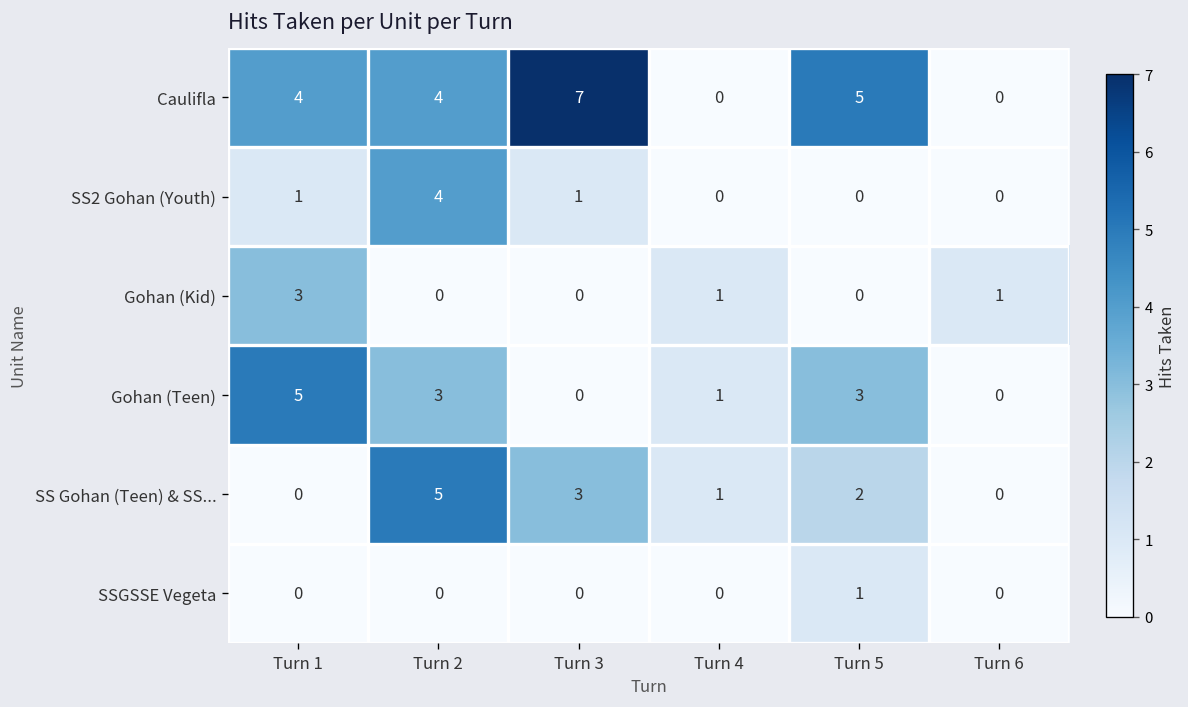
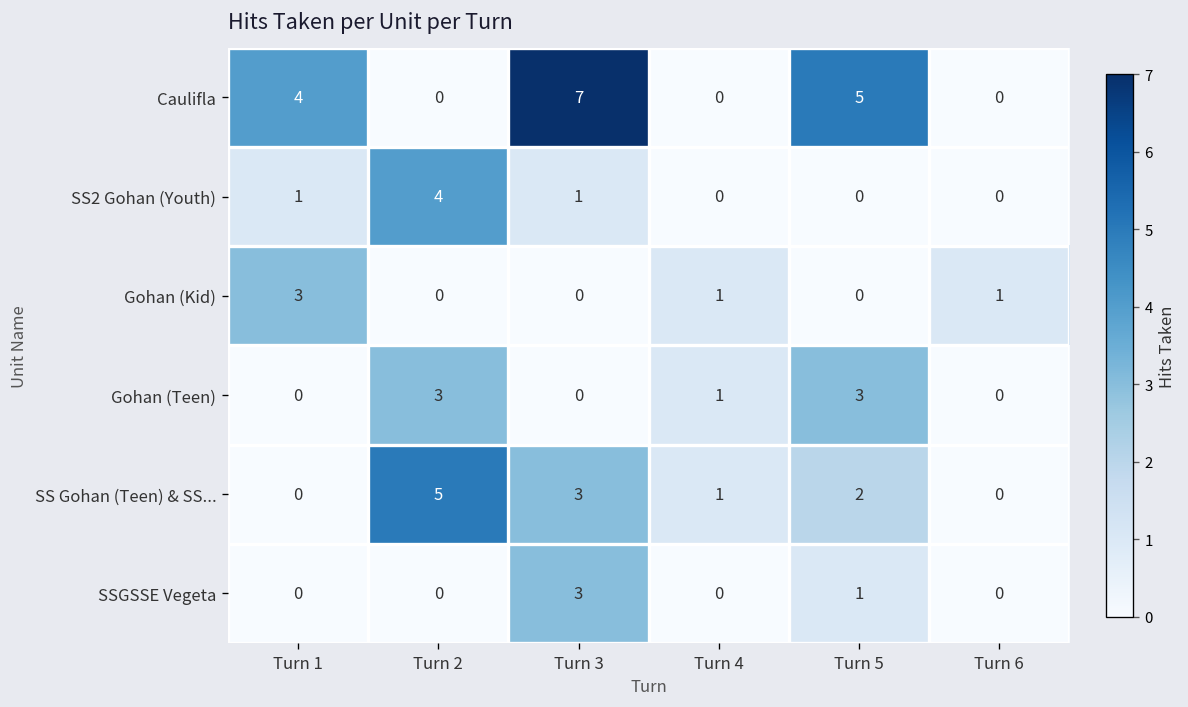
  {
    "Caulifla": {
      "Turn 1": 4,
-     "Turn 2": 4,
+     "Turn 2": 0,
      "Turn 3": 7,
      "Turn 4": 0,
      "Turn 5": 5,
      "Turn 6": 0
    },
    "SS2 Gohan (Youth)": {
      "Turn 1": 1,
      "Turn 2": 4,
      "Turn 3": 1,
      "Turn 4": 0,
      "Turn 5": 0,
      "Turn 6": 0
    },
    "Gohan (Kid)": {
      "Turn 1": 3,
      "Turn 2": 0,
      "Turn 3": 0,
      "Turn 4": 1,
      "Turn 5": 0,
      "Turn 6": 1
    },
    "Gohan (Teen)": {
-     "Turn 1": 5,
+     "Turn 1": 0,
      "Turn 2": 3,
      "Turn 3": 0,
      "Turn 4": 1,
      "Turn 5": 3,
      "Turn 6": 0
    },
    "SS Gohan (Teen) & SS...": {
      "Turn 1": 0,
      "Turn 2": 5,
      "Turn 3": 3,
      "Turn 4": 1,
      "Turn 5": 2,
      "Turn 6": 0
    },
    "SSGSSE Vegeta": {
      "Turn 1": 0,
      "Turn 2": 0,
-     "Turn 3": 0,
+     "Turn 3": 3,
      "Turn 4": 0,
      "Turn 5": 1,
      "Turn 6": 0
    }
  }
